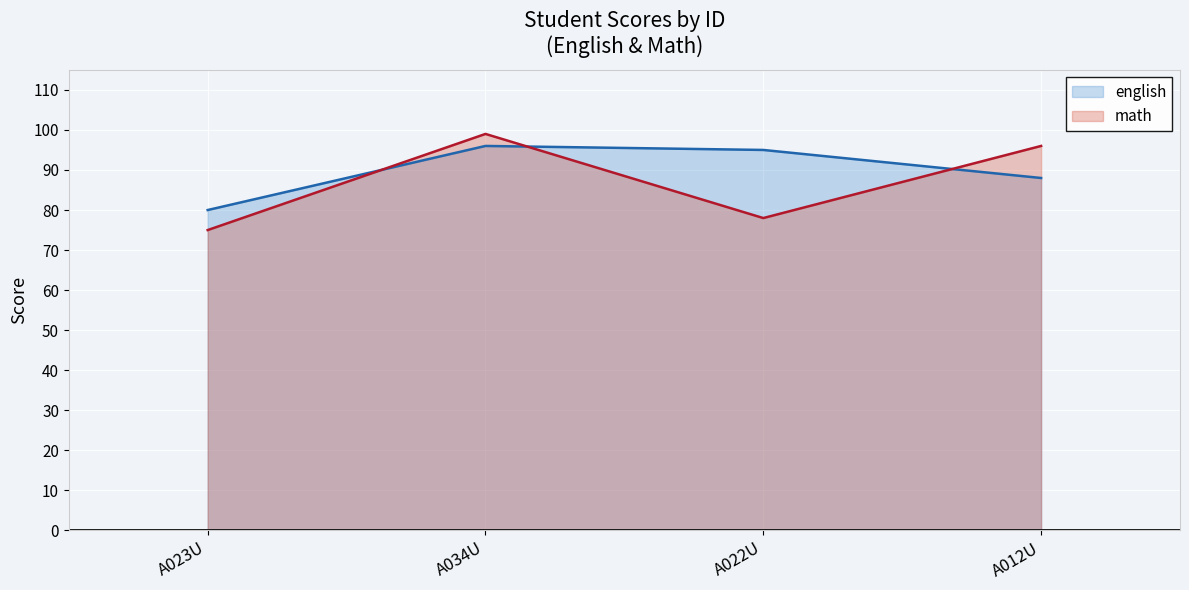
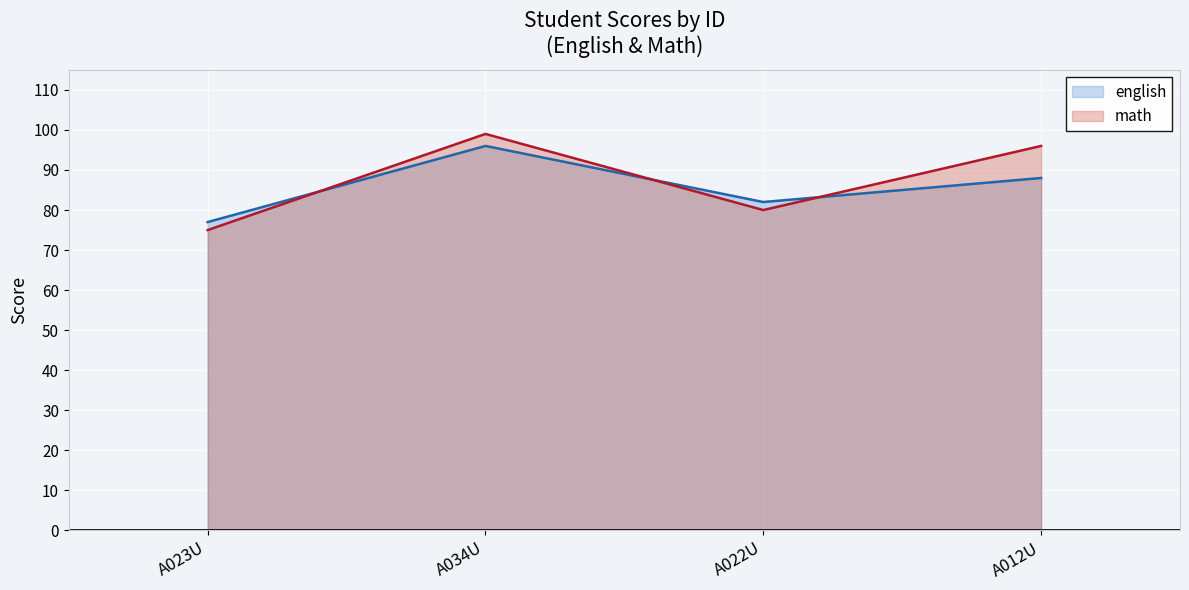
  {
    "english": {
-     "A023U": 80,
+     "A023U": 77,
      "A034U": 96,
-     "A022U": 95,
+     "A022U": 82,
      "A012U": 88
    },
    "math": {
      "A023U": 75,
      "A034U": 99,
-     "A022U": 78,
+     "A022U": 80,
      "A012U": 96
    }
  }
